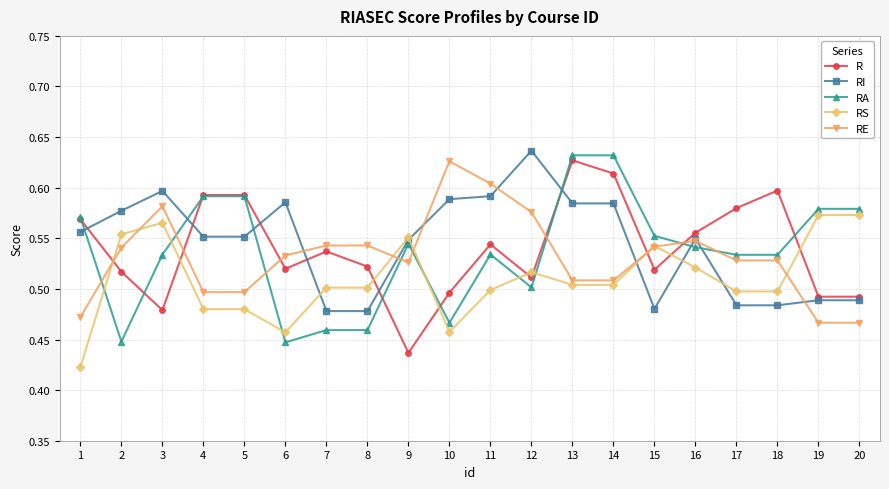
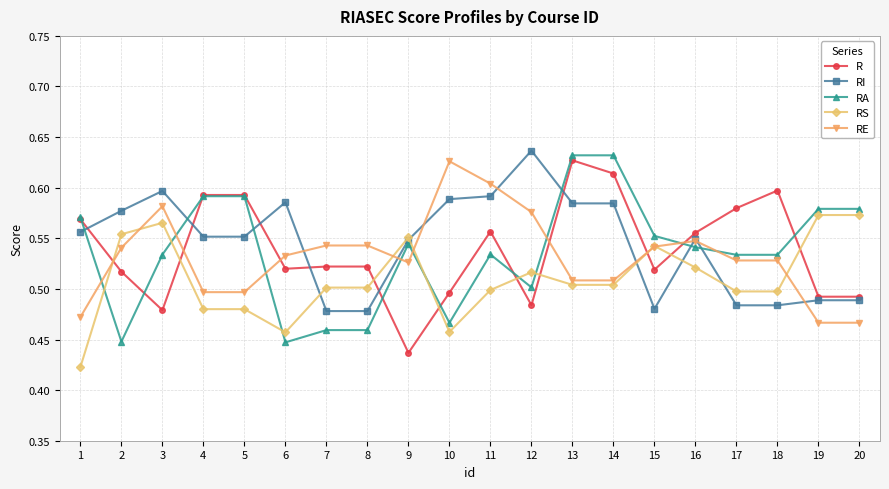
  {
    "R": {
      "2": 0.517,
      "3": 0.479,
      "6": 0.520,
-     "7": 0.537,
+     "7": 0.522,
      "8": 0.522,
      "9": 0.437,
      "10": 0.496,
-     "11": 0.544,
-     "12": 0.511,
+     "11": 0.557,
+     "12": 0.484,
      "13": 0.627,
      "14": 0.614,
      "15": 0.519,
      "16": 0.556,
      "17": 0.580,
      "18": 0.597,
      "19": 0.492,
      "20": 0.492
    }
  }
